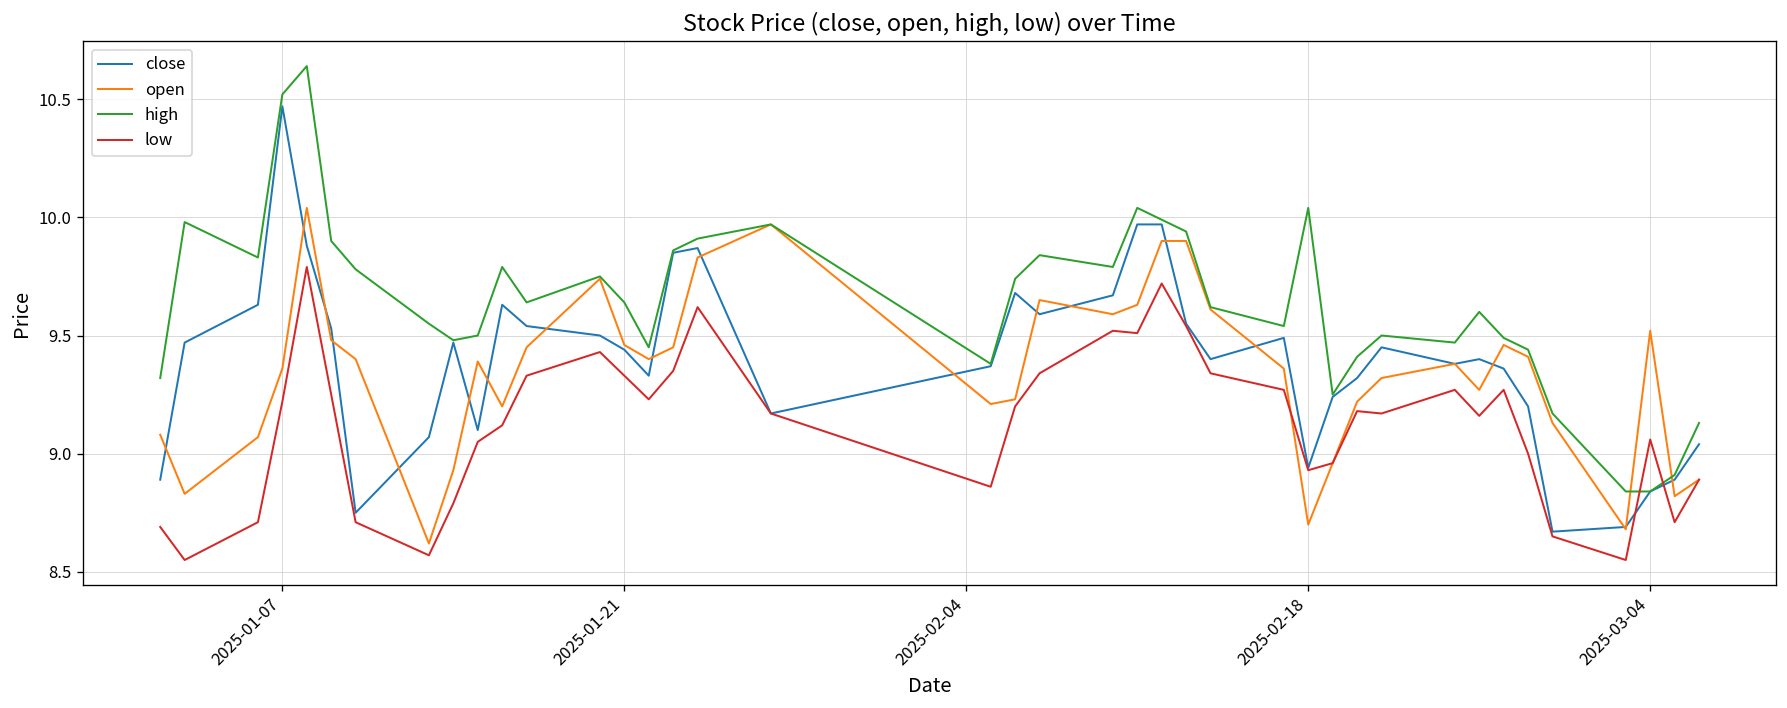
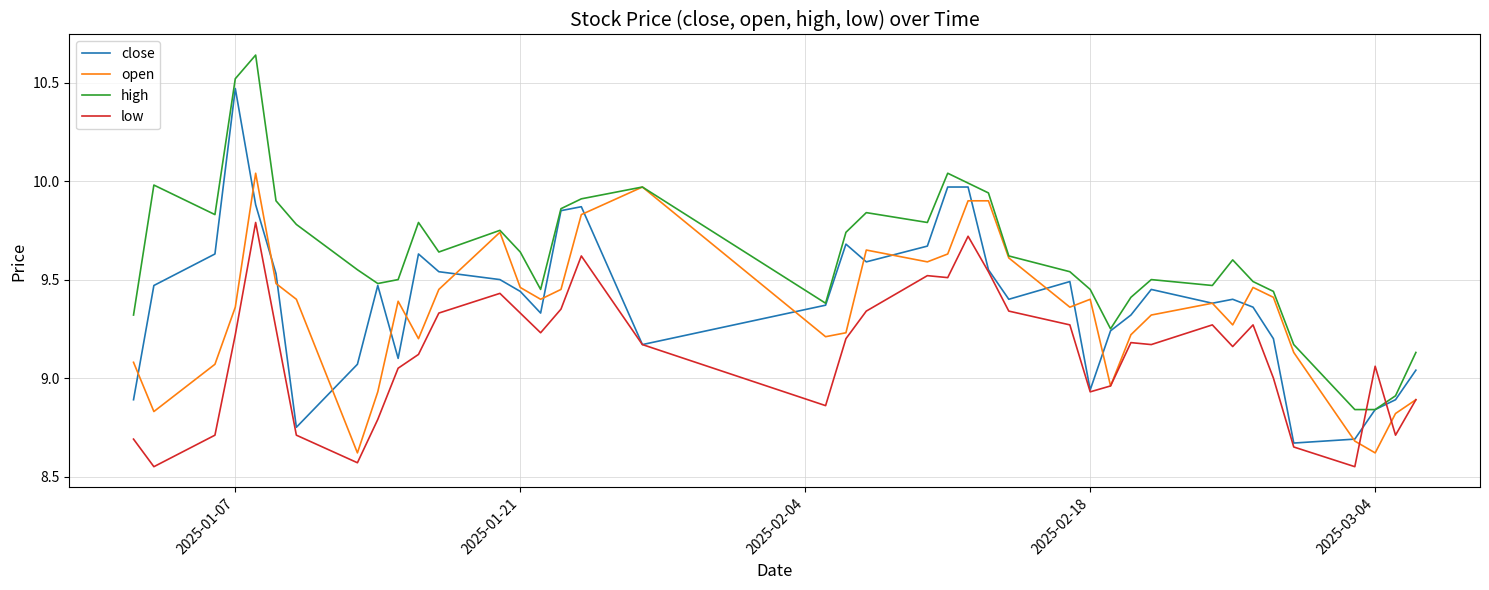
  {
    "close": {
      "2025-01-07": 10.47,
      "2025-01-21": 9.44
    },
    "open": {
      "2025-01-07": 9.36,
      "2025-01-21": 9.46,
-     "2025-02-18": 8.7,
-     "2025-03-04": 9.52
+     "2025-02-18": 9.4,
+     "2025-03-04": 8.62
    },
    "high": {
      "2025-01-07": 10.52,
      "2025-01-21": 9.64,
-     "2025-02-18": 10.04
+     "2025-02-18": 9.45
    },
    "low": {
      "2025-01-07": 9.22,
      "2025-01-21": 9.33,
      "2025-03-04": 9.06
    }
  }
